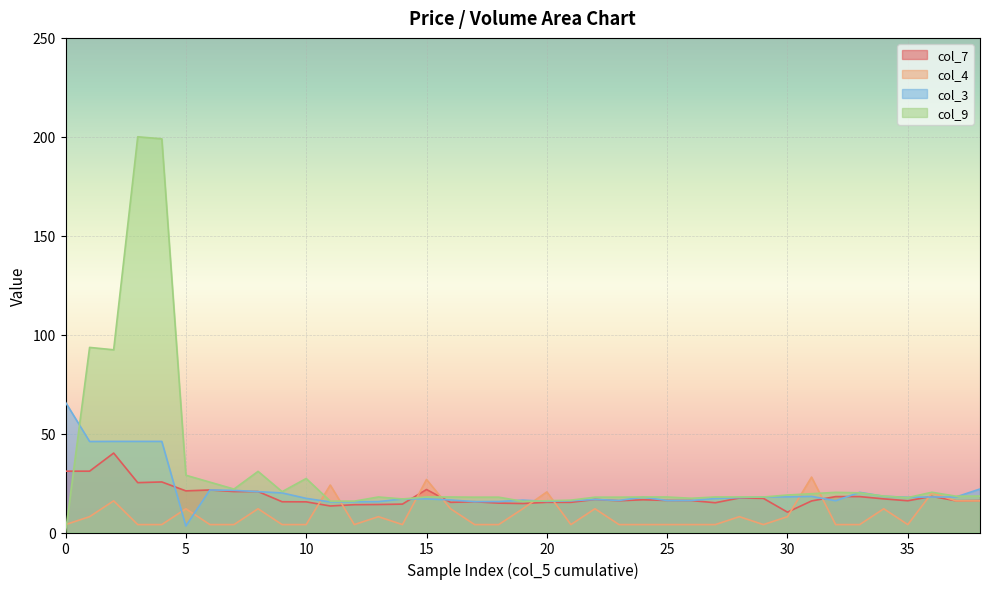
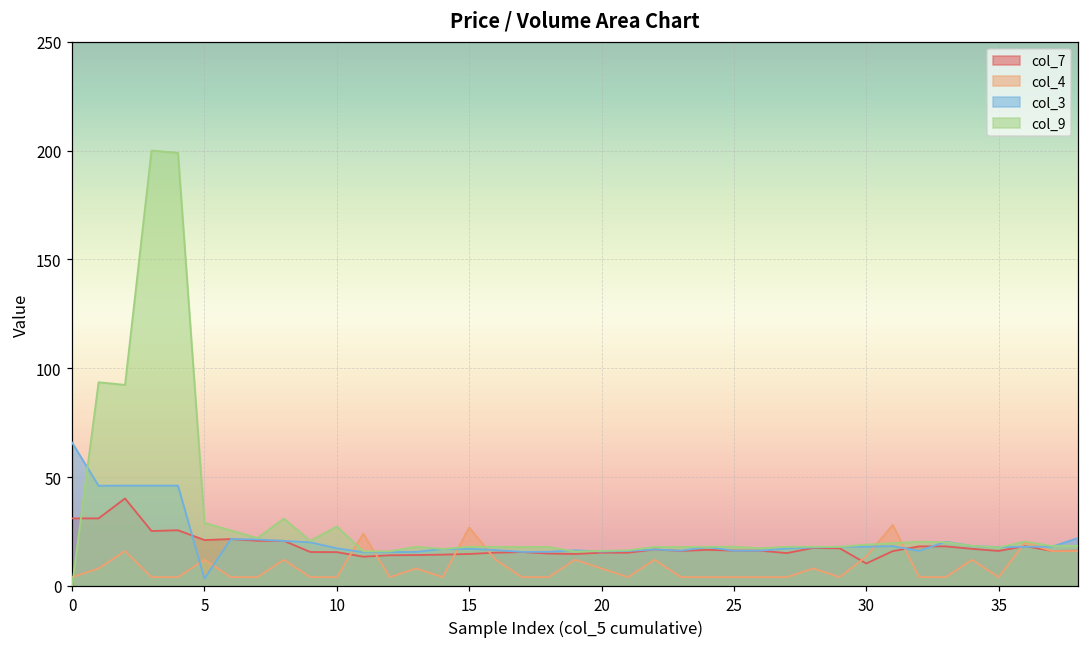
  {
    "col_7": {
      "0": 31,
      "5": 21,
      "10": 16,
-     "15": 22,
+     "15": 15,
      "30": 10,
      "35": 16
    },
    "col_4": {
      "0": 4,
      "5": 12,
      "10": 4,
      "15": 27,
-     "20": 21,
+     "20": 8,
      "25": 4,
-     "30": 8,
+     "30": 14,
      "35": 4
    },
    "col_3": {
      "0": 66,
      "5": 3,
      "10": 17
    },
    "col_9": {
      "0": 0,
      "5": 29,
      "10": 27,
      "25": 18
    }
  }
